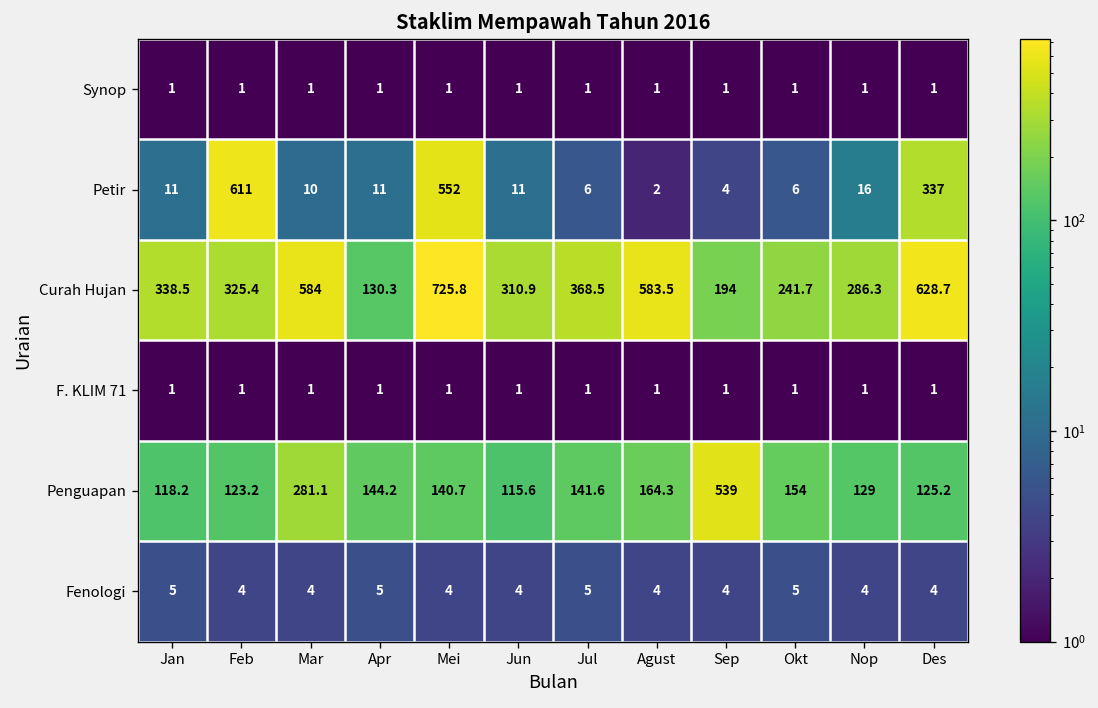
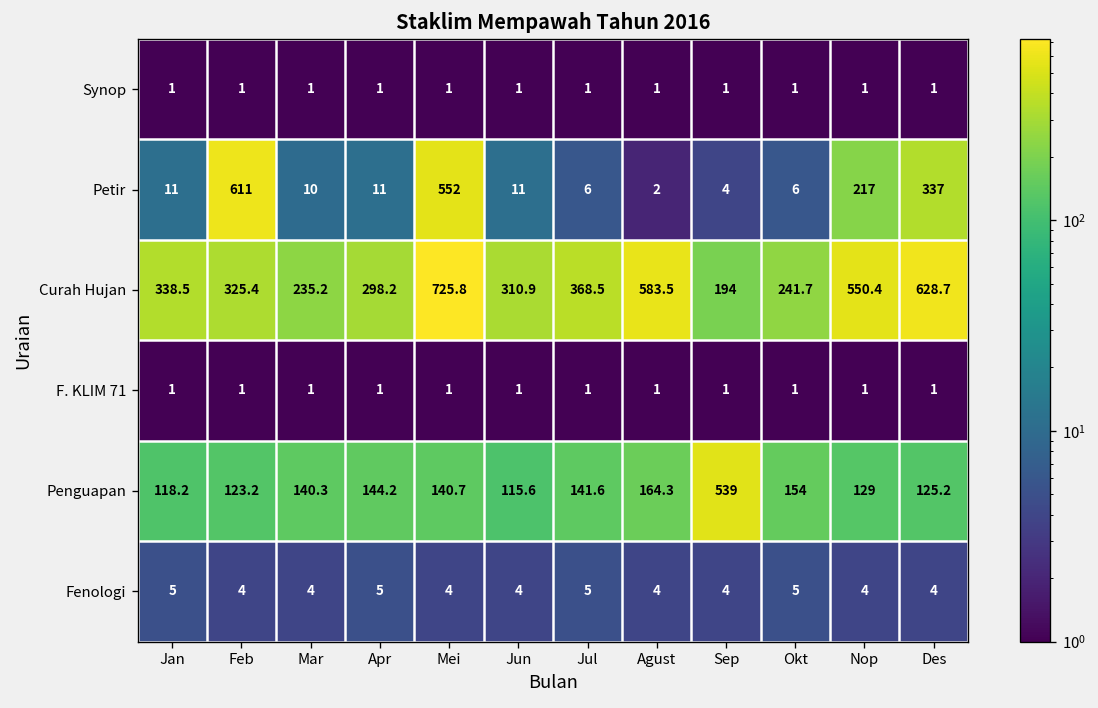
  {
    "Synop": {
      "Jan": 1,
      "Feb": 1,
      "Mar": 1,
      "Apr": 1,
      "Mei": 1,
      "Jun": 1,
      "Jul": 1,
      "Agust": 1,
      "Sep": 1,
      "Okt": 1,
      "Nop": 1,
      "Des": 1
    },
    "Petir": {
      "Jan": 11,
      "Feb": 611,
      "Mar": 10,
      "Apr": 11,
      "Mei": 552,
      "Jun": 11,
      "Jul": 6,
      "Agust": 2,
      "Sep": 4,
      "Okt": 6,
-     "Nop": 16,
+     "Nop": 217,
      "Des": 337
    },
    "Curah Hujan": {
      "Jan": 338.5,
      "Feb": 325.4,
-     "Mar": 584,
-     "Apr": 130.3,
+     "Mar": 235.2,
+     "Apr": 298.2,
      "Mei": 725.8,
      "Jun": 310.9,
      "Jul": 368.5,
      "Agust": 583.5,
      "Sep": 194,
      "Okt": 241.7,
-     "Nop": 286.3,
+     "Nop": 550.4,
      "Des": 628.7
    },
    "F. KLIM 71": {
      "Jan": 1,
      "Feb": 1,
      "Mar": 1,
      "Apr": 1,
      "Mei": 1,
      "Jun": 1,
      "Jul": 1,
      "Agust": 1,
      "Sep": 1,
      "Okt": 1,
      "Nop": 1,
      "Des": 1
    },
    "Penguapan": {
      "Jan": 118.2,
      "Feb": 123.2,
-     "Mar": 281.1,
+     "Mar": 140.3,
      "Apr": 144.2,
      "Mei": 140.7,
      "Jun": 115.6,
      "Jul": 141.6,
      "Agust": 164.3,
      "Sep": 539,
      "Okt": 154,
      "Nop": 129,
      "Des": 125.2
    },
    "Fenologi": {
      "Jan": 5,
      "Feb": 4,
      "Mar": 4,
      "Apr": 5,
      "Mei": 4,
      "Jun": 4,
      "Jul": 5,
      "Agust": 4,
      "Sep": 4,
      "Okt": 5,
      "Nop": 4,
      "Des": 4
    }
  }
